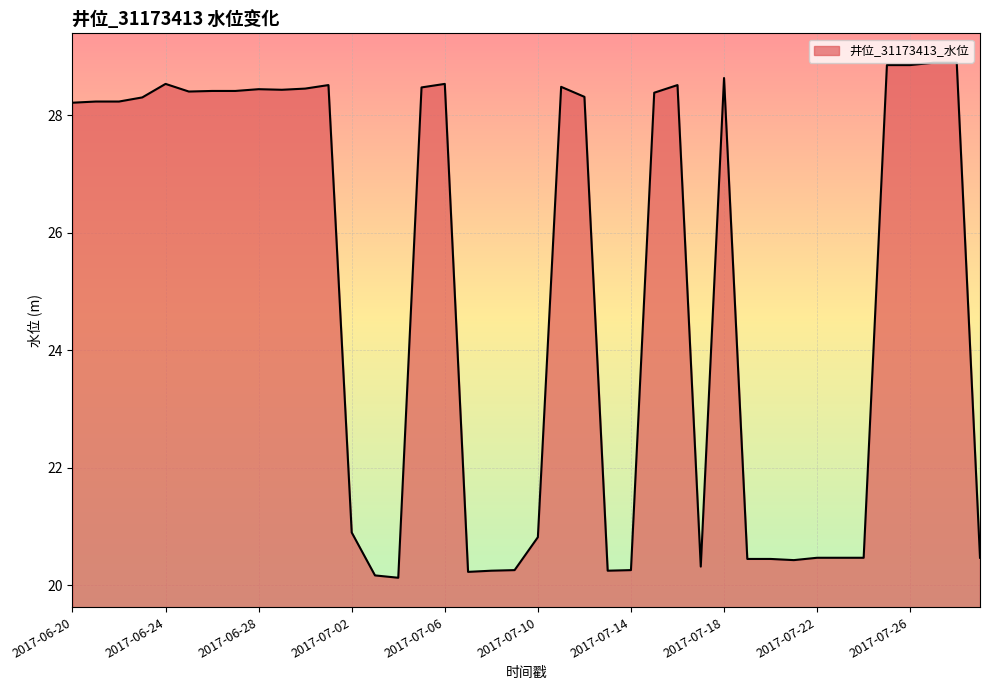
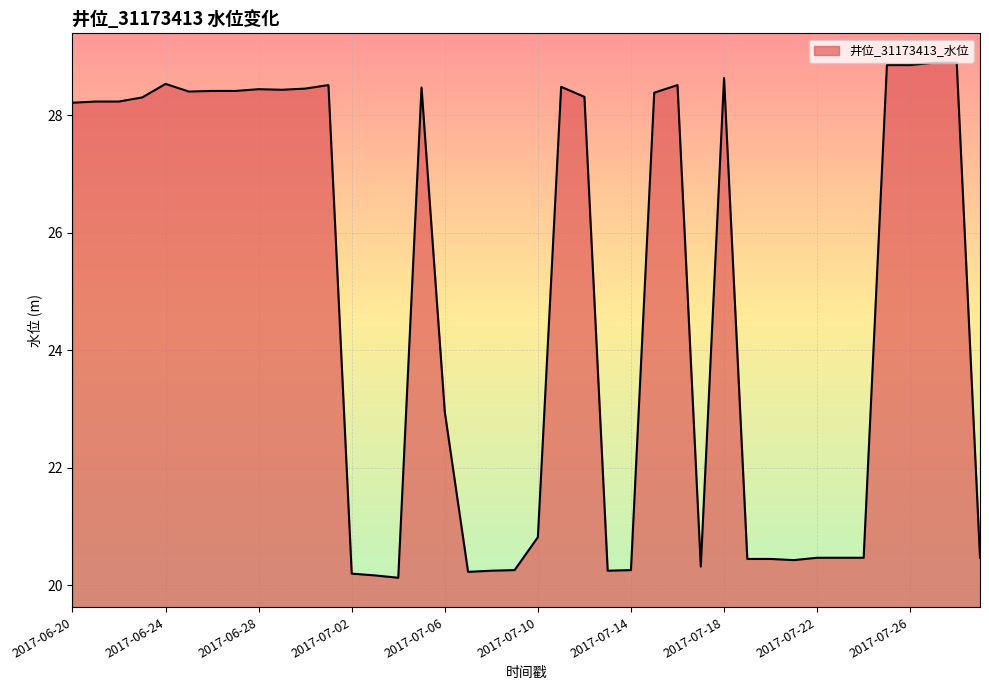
  {
    "2017-06-20": 28.2,
    "2017-06-24": 28.5,
    "2017-06-28": 28.4,
-   "2017-07-02": 20.9,
-   "2017-07-06": 28.5,
+   "2017-07-02": 20.2,
+   "2017-07-06": 23.0,
    "2017-07-10": 20.8,
    "2017-07-14": 20.3,
    "2017-07-18": 28.6,
    "2017-07-22": 20.5,
    "2017-07-26": 28.9
  }
